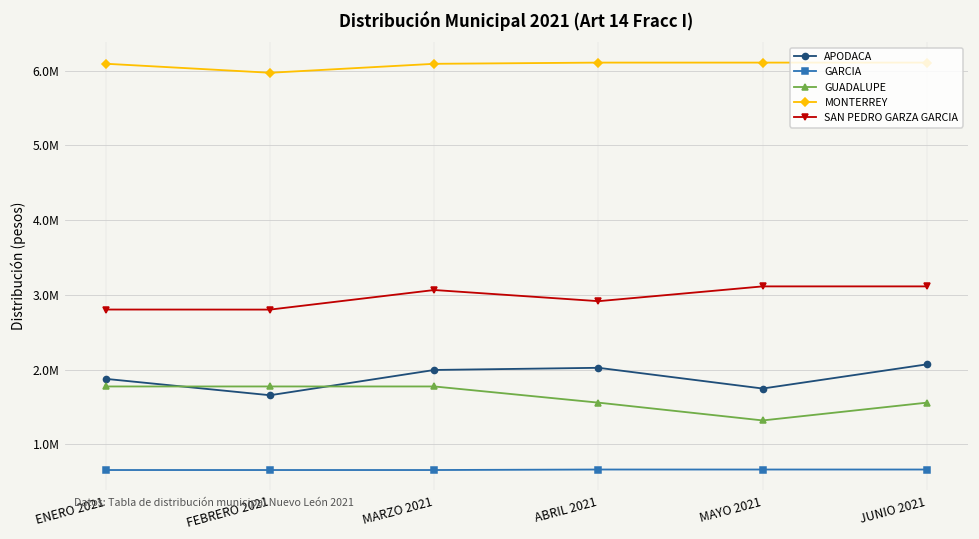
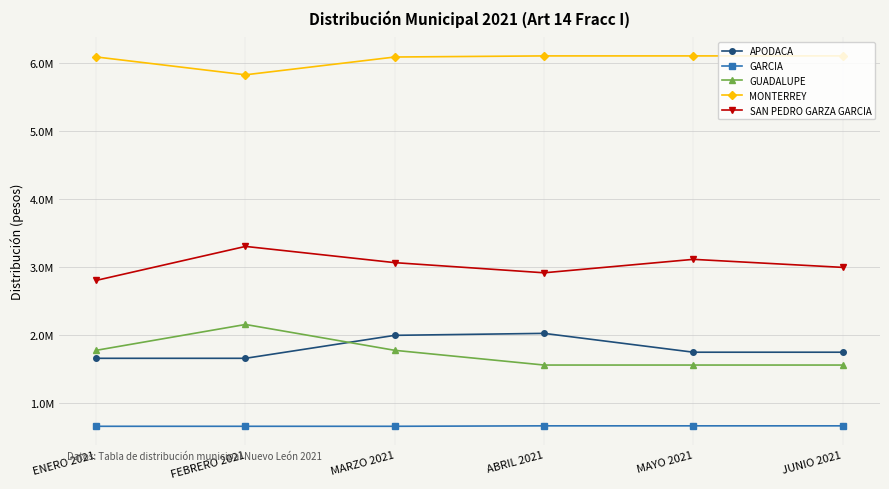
  {
    "APODACA": {
-     "ENERO 2021": 1900000,
+     "ENERO 2021": 1700000,
      "FEBRERO 2021": 1700000,
      "MARZO 2021": 2000000,
      "ABRIL 2021": 2000000,
      "MAYO 2021": 1700000,
-     "JUNIO 2021": 2100000
+     "JUNIO 2021": 1700000
    },
    "GARCIA": {
      "ENERO 2021": 700000,
      "FEBRERO 2021": 700000,
      "MARZO 2021": 700000,
      "ABRIL 2021": 700000,
      "MAYO 2021": 700000,
      "JUNIO 2021": 700000
    },
    "GUADALUPE": {
      "ENERO 2021": 1800000,
-     "FEBRERO 2021": 1800000,
+     "FEBRERO 2021": 2200000,
      "MARZO 2021": 1800000,
      "ABRIL 2021": 1600000,
-     "MAYO 2021": 1300000,
+     "MAYO 2021": 1600000,
      "JUNIO 2021": 1600000
    },
    "MONTERREY": {
      "ENERO 2021": 6100000,
-     "FEBRERO 2021": 6000000,
+     "FEBRERO 2021": 5800000,
      "MARZO 2021": 6100000,
      "ABRIL 2021": 6100000,
      "MAYO 2021": 6100000
    },
    "SAN PEDRO GARZA GARCIA": {
      "ENERO 2021": 2800000,
-     "FEBRERO 2021": 2800000,
+     "FEBRERO 2021": 3300000,
      "MARZO 2021": 3100000,
      "ABRIL 2021": 2900000,
      "MAYO 2021": 3100000,
-     "JUNIO 2021": 3100000
+     "JUNIO 2021": 3000000
    }
  }
